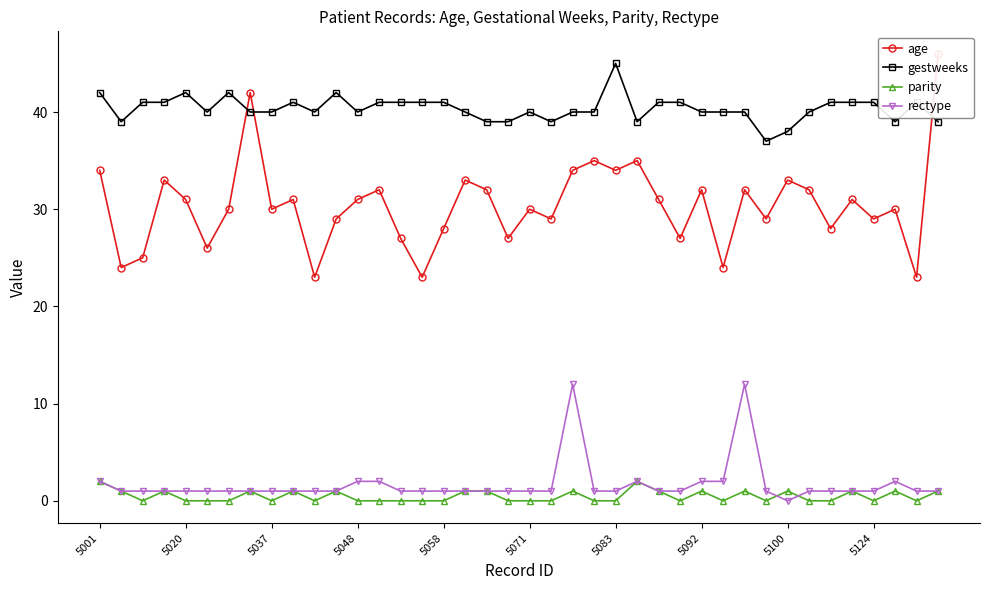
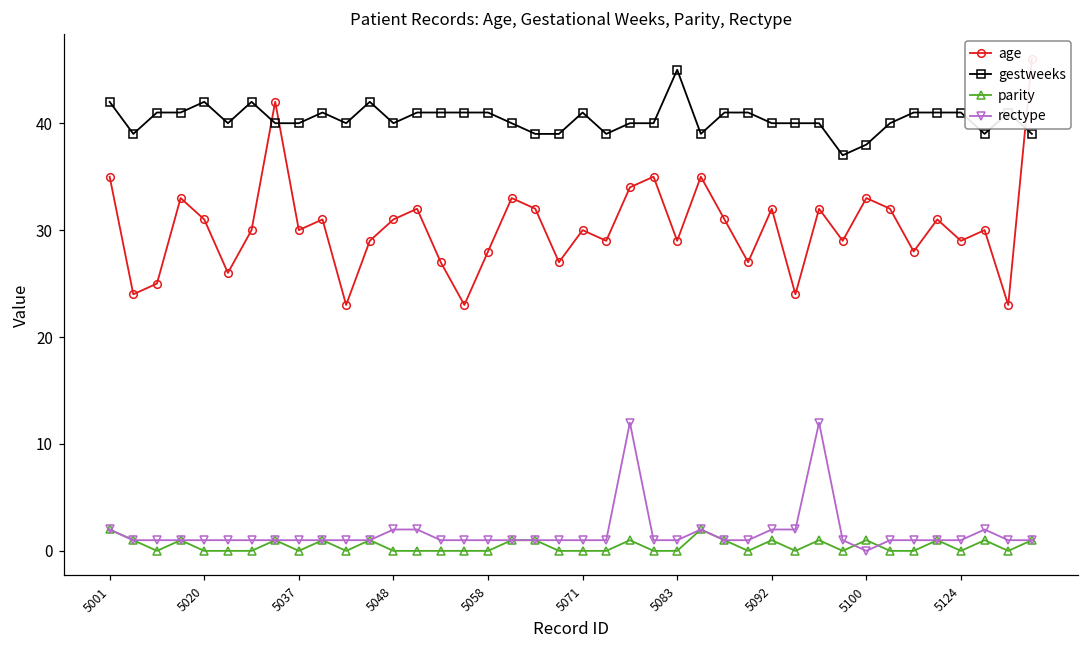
  {
    "age": {
-     "5001": 34,
+     "5001": 35,
      "5020": 31,
      "5037": 30,
      "5048": 31,
      "5058": 28,
      "5071": 30,
-     "5083": 34,
+     "5083": 29,
      "5092": 32,
      "5100": 33,
      "5124": 29
    },
    "gestweeks": {
      "5001": 42,
      "5020": 42,
      "5037": 40,
      "5048": 40,
      "5058": 41,
-     "5071": 40,
+     "5071": 41,
      "5083": 45,
      "5092": 40,
      "5100": 38,
      "5124": 41
    },
    "parity": {
      "5020": 0,
      "5037": 0,
      "5048": 0,
      "5058": 0,
      "5071": 0,
      "5083": 0,
      "5092": 1,
      "5100": 1,
      "5124": 0
    },
    "rectype": {
      "5020": 1,
      "5037": 1,
      "5048": 2,
      "5058": 1,
      "5071": 1,
      "5083": 1,
      "5092": 2,
      "5100": 0,
      "5124": 1
    }
  }
